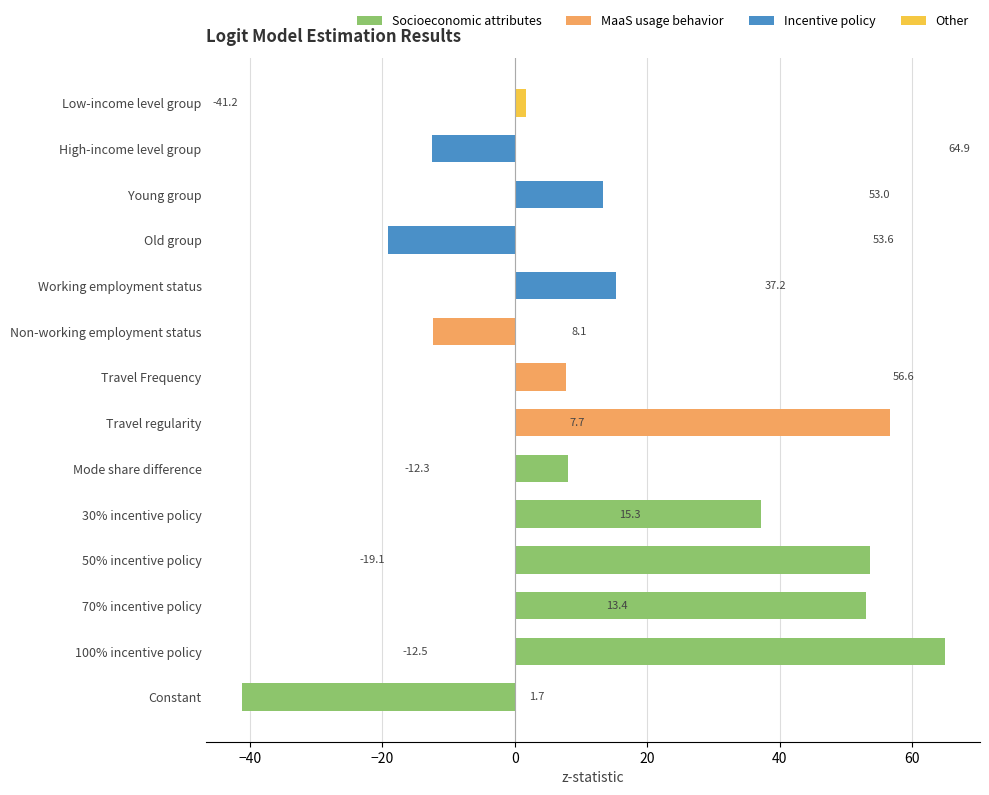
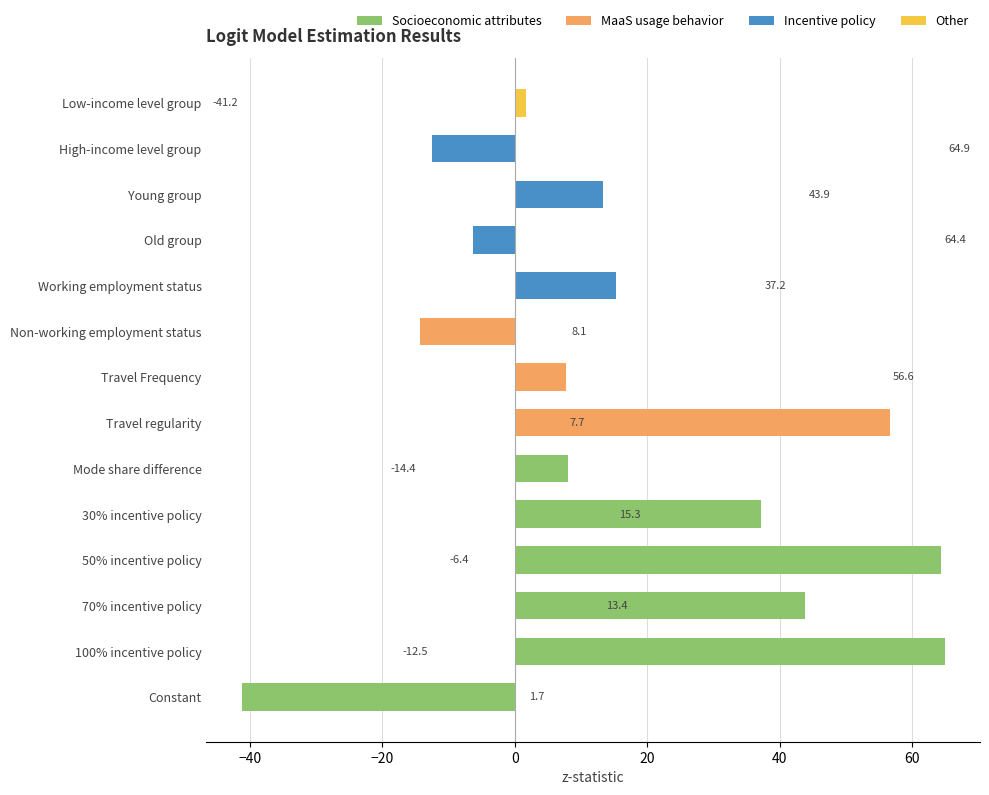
  {
-   "Old group": -19.1,
-   "Non-working employment status": -12.3,
-   "50% incentive policy": 53.6,
-   "70% incentive policy": 53.0
+   "Old group": -6.4,
+   "Non-working employment status": -14.4,
+   "50% incentive policy": 64.4,
+   "70% incentive policy": 43.9
  }
